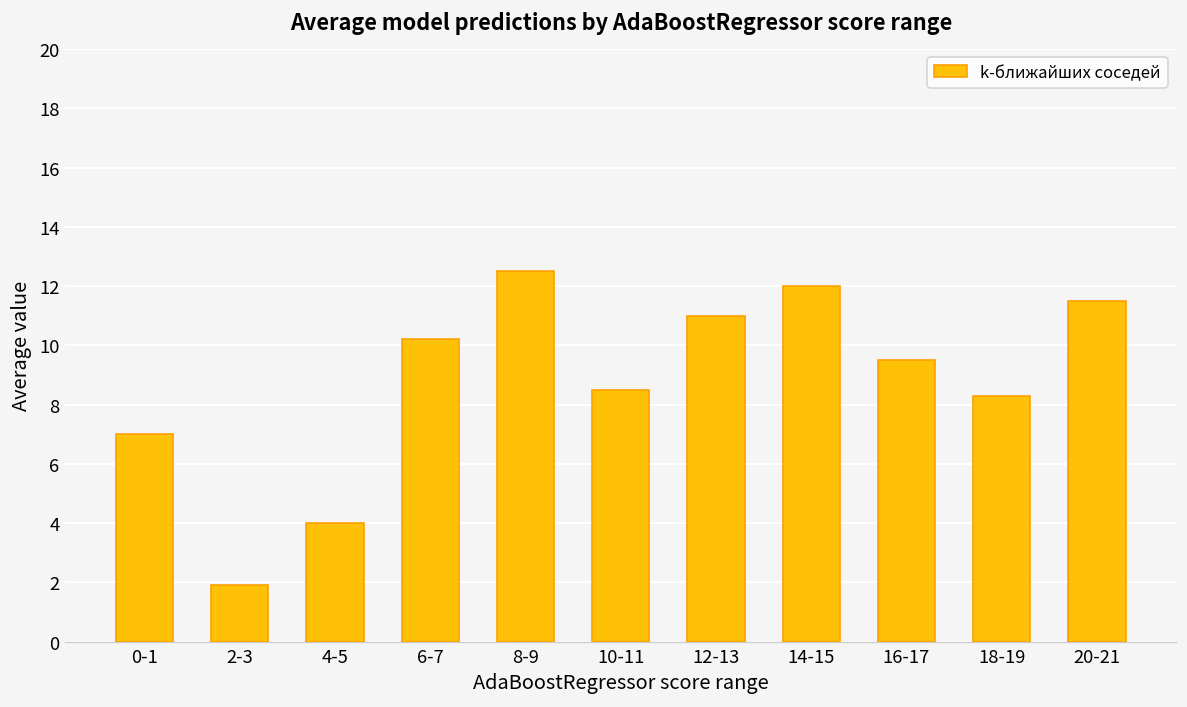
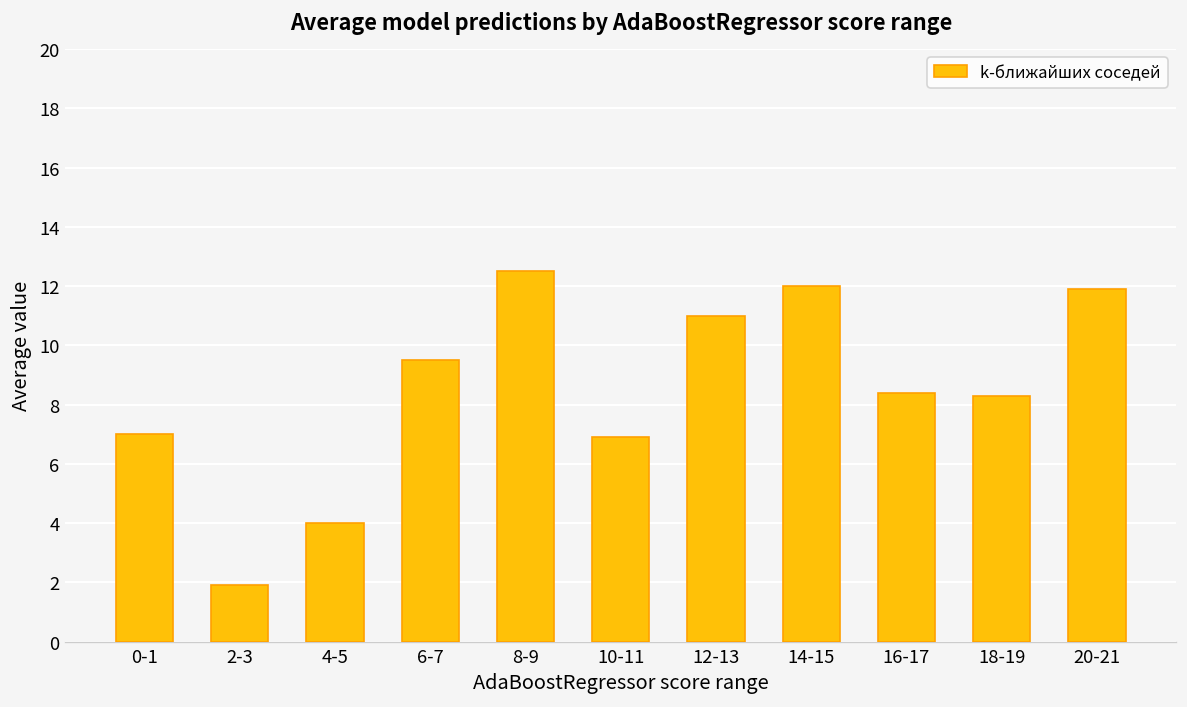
  {
    "0-1": 7.0,
    "2-3": 1.9,
    "4-5": 4.0,
-   "6-7": 10.2,
+   "6-7": 9.5,
    "8-9": 12.5,
-   "10-11": 8.5,
+   "10-11": 6.9,
    "12-13": 11.0,
    "14-15": 12.0,
-   "16-17": 9.5,
+   "16-17": 8.4,
    "18-19": 8.3,
-   "20-21": 11.5
+   "20-21": 11.9
  }
